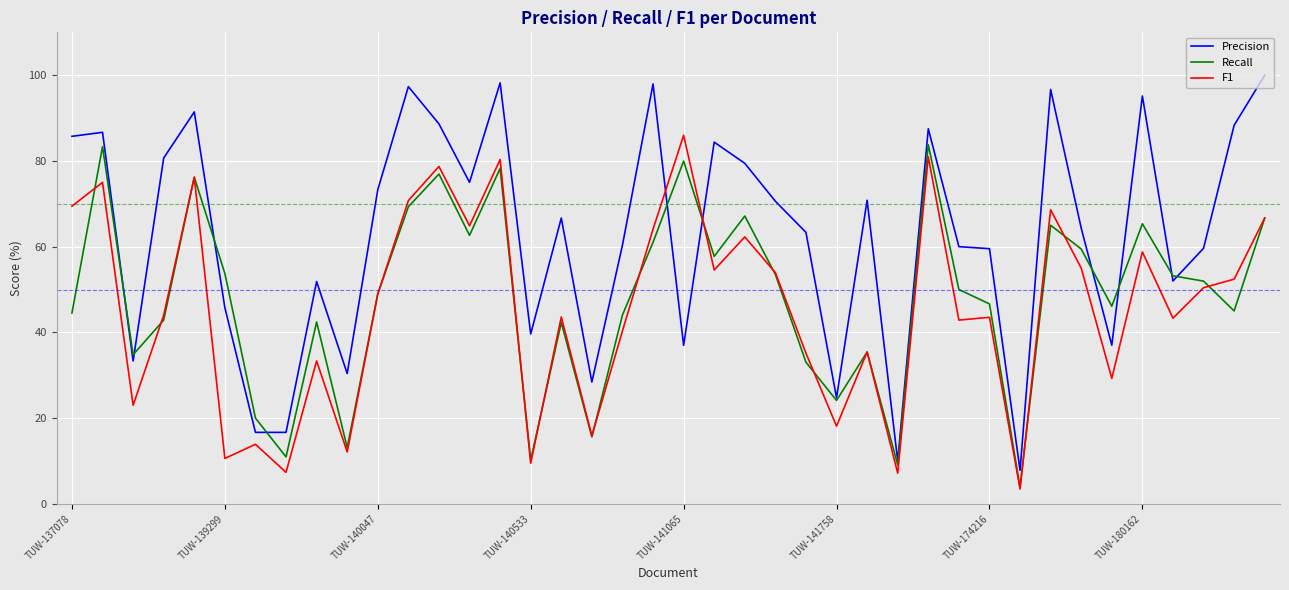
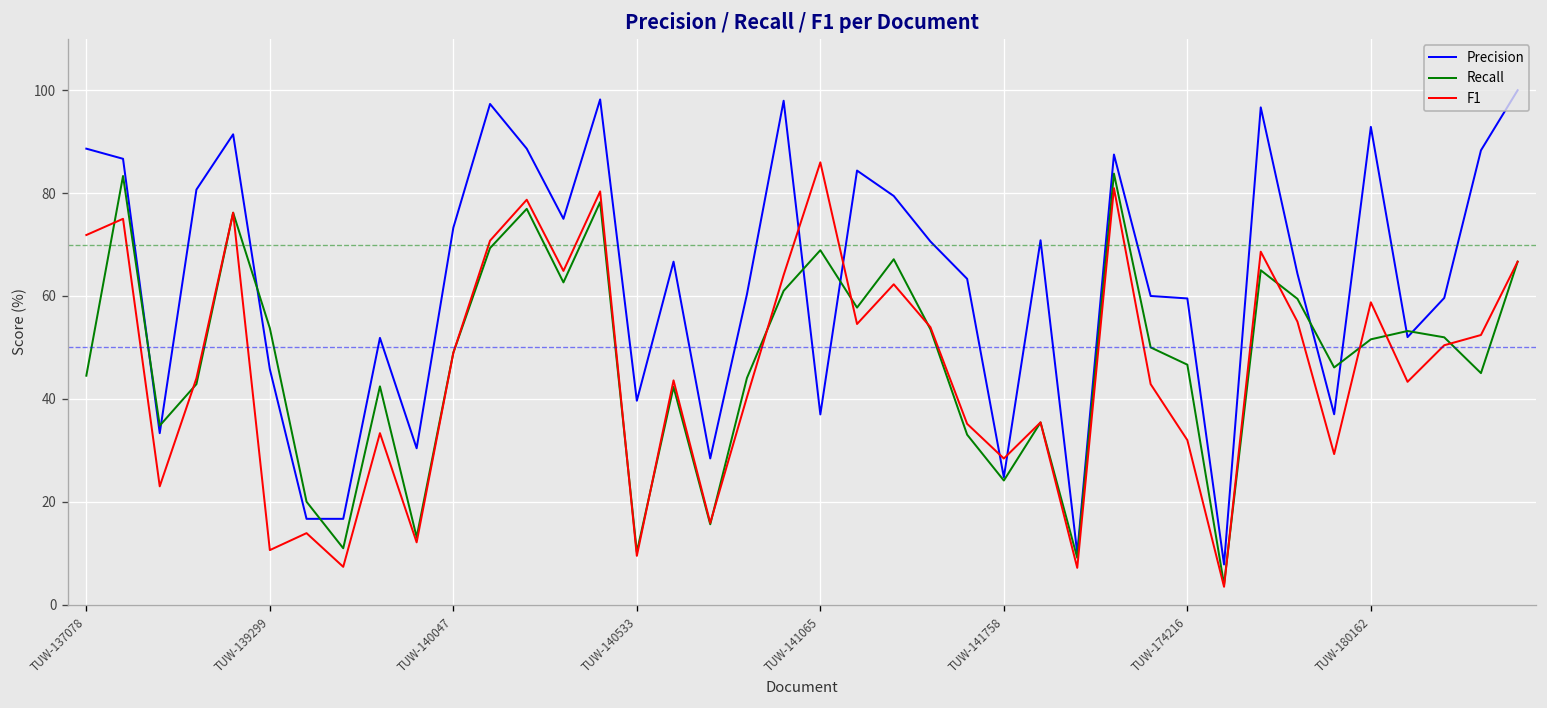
  {
    "Precision": {
-     "TUW-137078": 86,
+     "TUW-137078": 89,
      "TUW-139299": 46,
      "TUW-140047": 73,
      "TUW-140533": 40,
      "TUW-141065": 37,
      "TUW-141758": 25,
      "TUW-174216": 60,
-     "TUW-180162": 95
+     "TUW-180162": 93
    },
    "Recall": {
      "TUW-137078": 45,
      "TUW-139299": 54,
      "TUW-140533": 10,
-     "TUW-141065": 80,
+     "TUW-141065": 69,
      "TUW-141758": 24,
      "TUW-174216": 47,
-     "TUW-180162": 65
+     "TUW-180162": 52
    },
    "F1": {
-     "TUW-137078": 69,
+     "TUW-137078": 72,
      "TUW-139299": 11,
      "TUW-140533": 9,
      "TUW-141065": 86,
-     "TUW-141758": 18,
-     "TUW-174216": 44,
+     "TUW-141758": 28,
+     "TUW-174216": 32,
      "TUW-180162": 59
    }
  }
